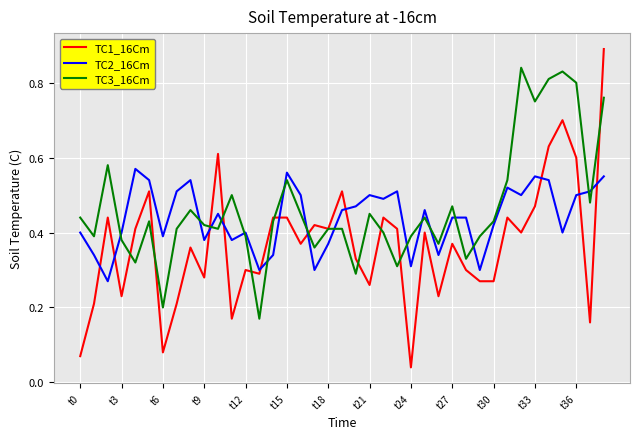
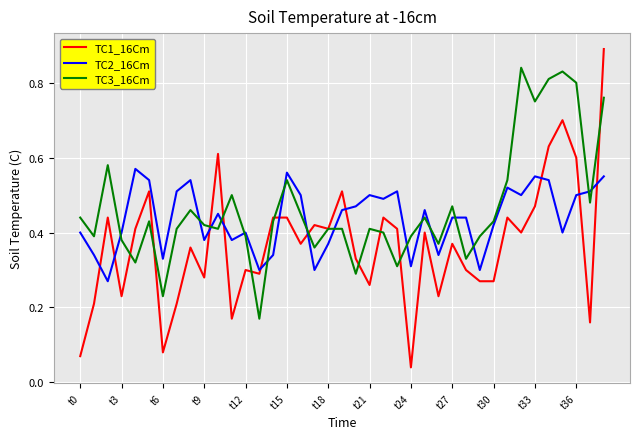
  {
    "TC1_16Cm": {
      "t0": 0.07,
      "t3": 0.23,
      "t6": 0.08,
      "t9": 0.28,
      "t12": 0.30,
      "t15": 0.44,
      "t21": 0.26,
      "t24": 0.04,
      "t27": 0.37,
      "t30": 0.27,
      "t33": 0.47,
      "t36": 0.60
    },
    "TC2_16Cm": {
      "t0": 0.40,
      "t3": 0.40,
-     "t6": 0.39,
+     "t6": 0.33,
      "t9": 0.38,
      "t12": 0.40,
      "t15": 0.56,
      "t18": 0.37,
      "t21": 0.50,
      "t24": 0.31,
      "t27": 0.44,
      "t30": 0.42,
      "t33": 0.55,
      "t36": 0.50
    },
    "TC3_16Cm": {
      "t0": 0.44,
      "t3": 0.38,
-     "t6": 0.20,
+     "t6": 0.23,
      "t9": 0.42,
      "t12": 0.39,
      "t15": 0.54,
-     "t21": 0.45,
+     "t21": 0.41,
      "t24": 0.39,
      "t27": 0.47,
      "t30": 0.43,
      "t33": 0.75,
      "t36": 0.80
    }
  }
